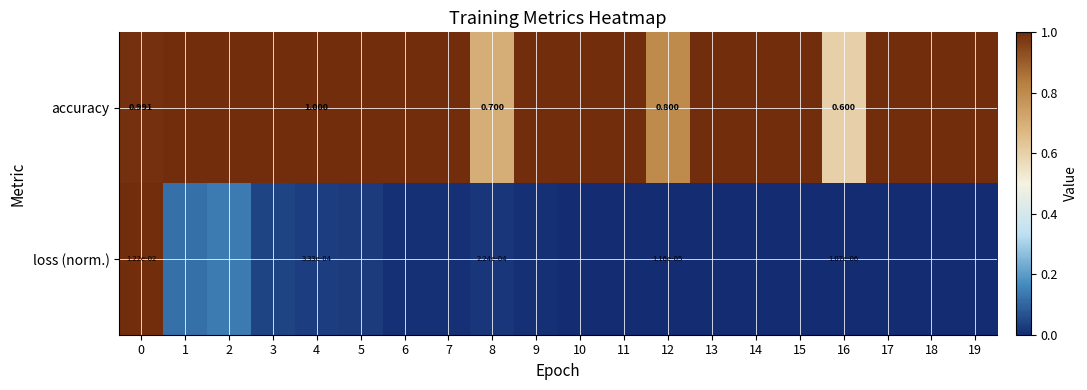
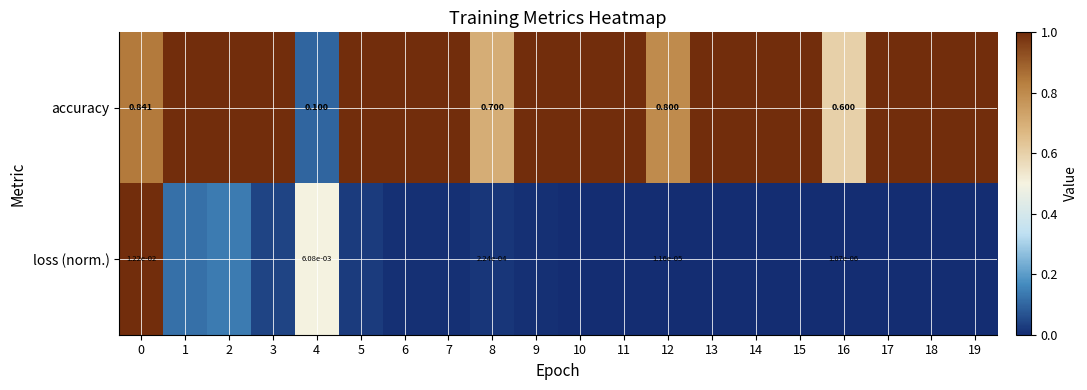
  {
    "accuracy": {
-     "0": "0.991",
-     "4": "1.000",
+     "0": "0.841",
+     "4": "0.100",
      "8": "0.700",
      "12": "0.800",
      "16": "0.600"
    },
    "loss (norm.)": {
      "0": "1.22e-02",
-     "4": "3.33e-04",
+     "4": "6.08e-03",
      "8": "2.24e-04",
      "12": "1.16e-05",
      "16": "1.07e-06"
    }
  }
